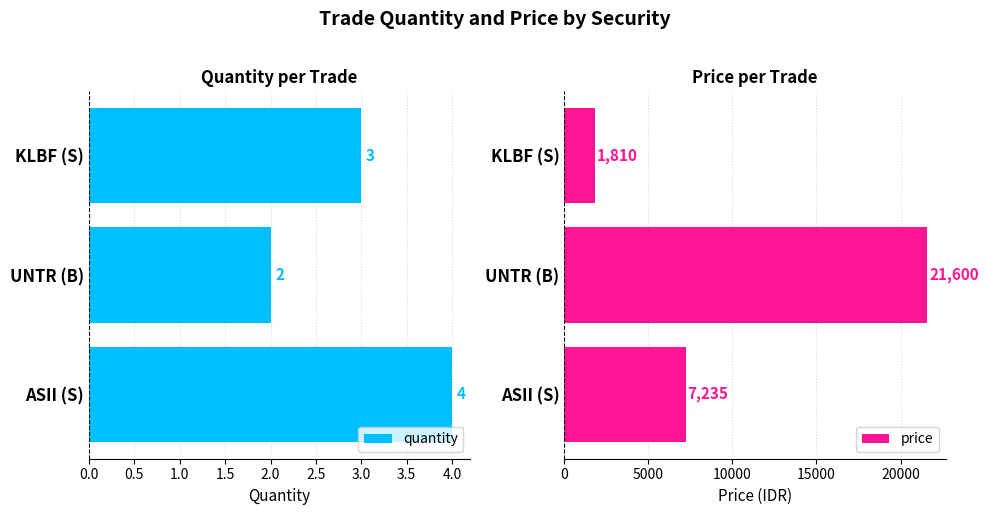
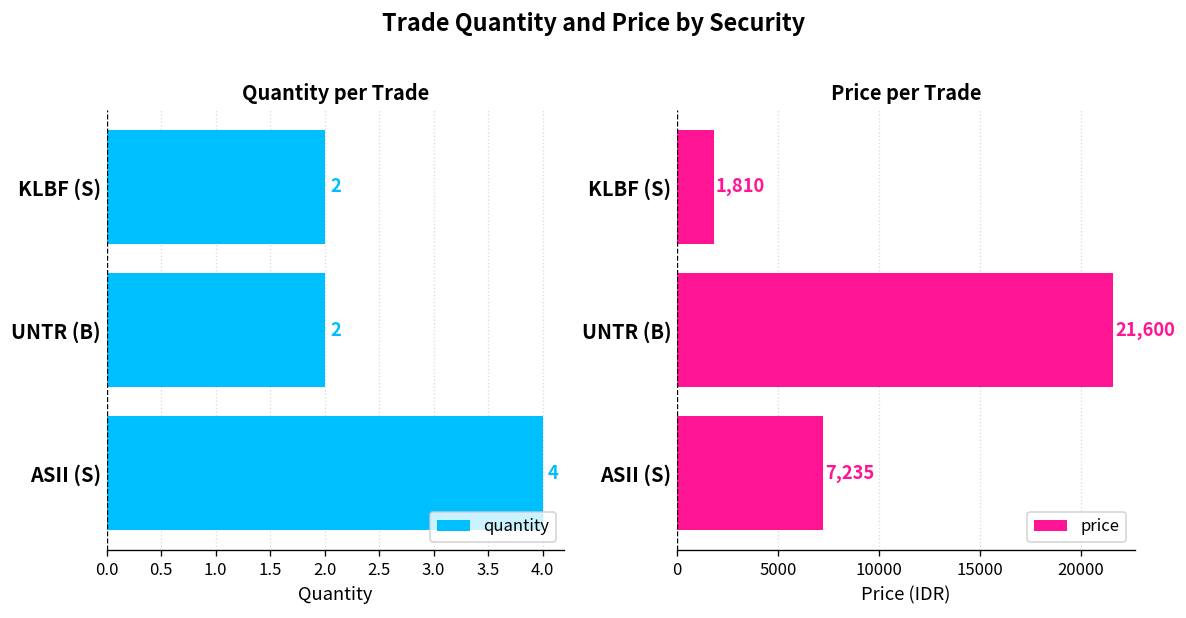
  {
    "Quantity per Trade": {
-     "KLBF (S)": "3",
+     "KLBF (S)": "2",
      "UNTR (B)": "2",
      "ASII (S)": "4"
    },
    "Price per Trade": {
      "KLBF (S)": "1,810",
      "UNTR (B)": "21,600",
      "ASII (S)": "7,235"
    }
  }
